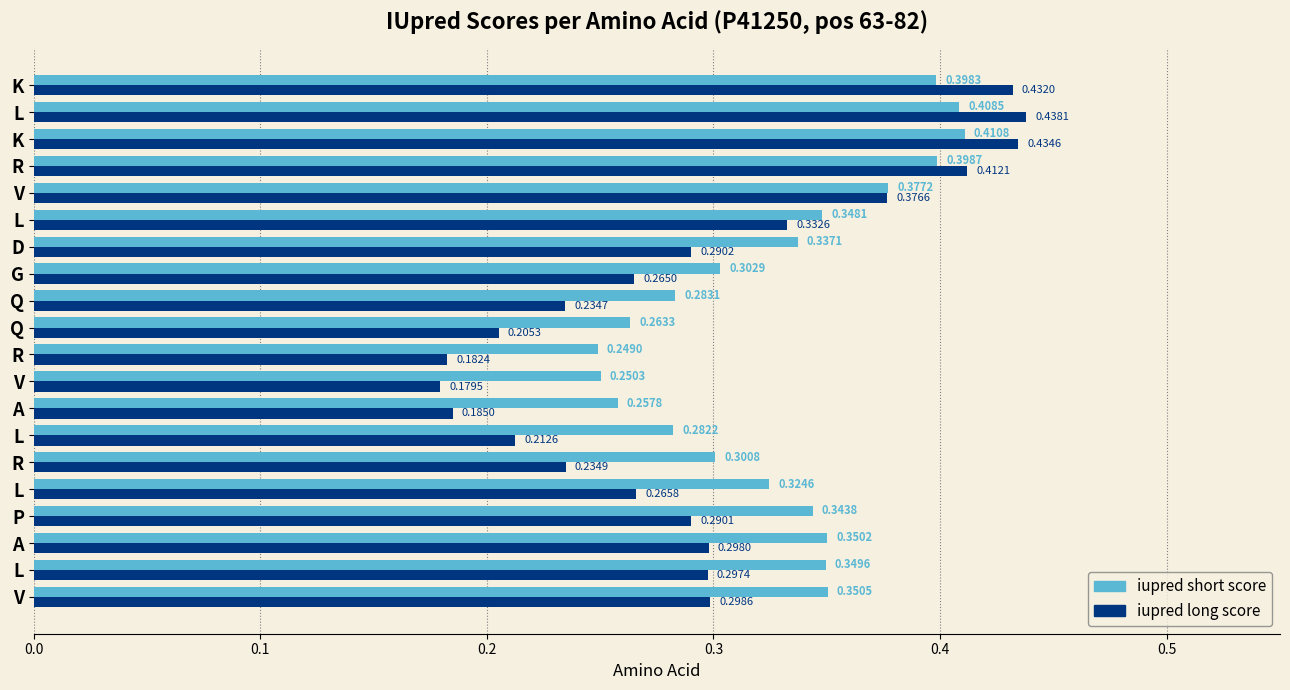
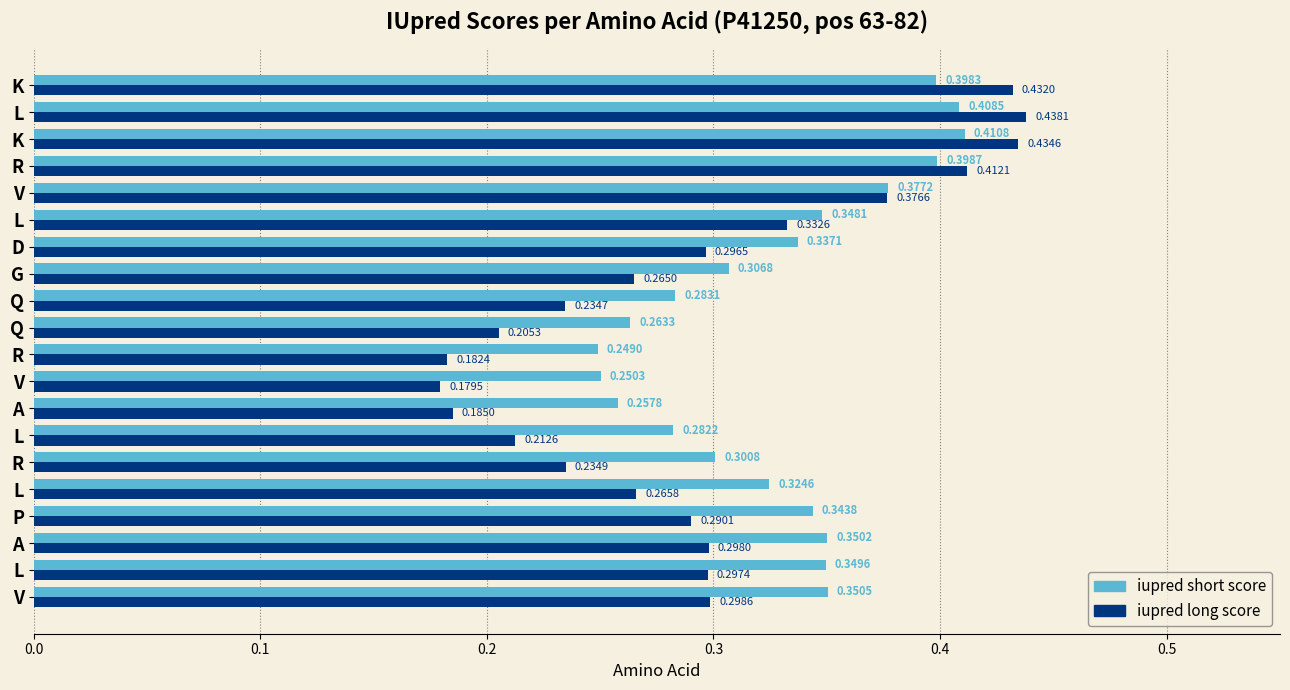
  {
    "iupred short score": {
      "D": 0.3371,
-     "G": 0.3029,
+     "G": 0.3068,
      "P": 0.3438
    },
    "iupred long score": {
-     "D": 0.2902,
+     "D": 0.2965,
      "G": 0.2650,
      "P": 0.2901
    }
  }
